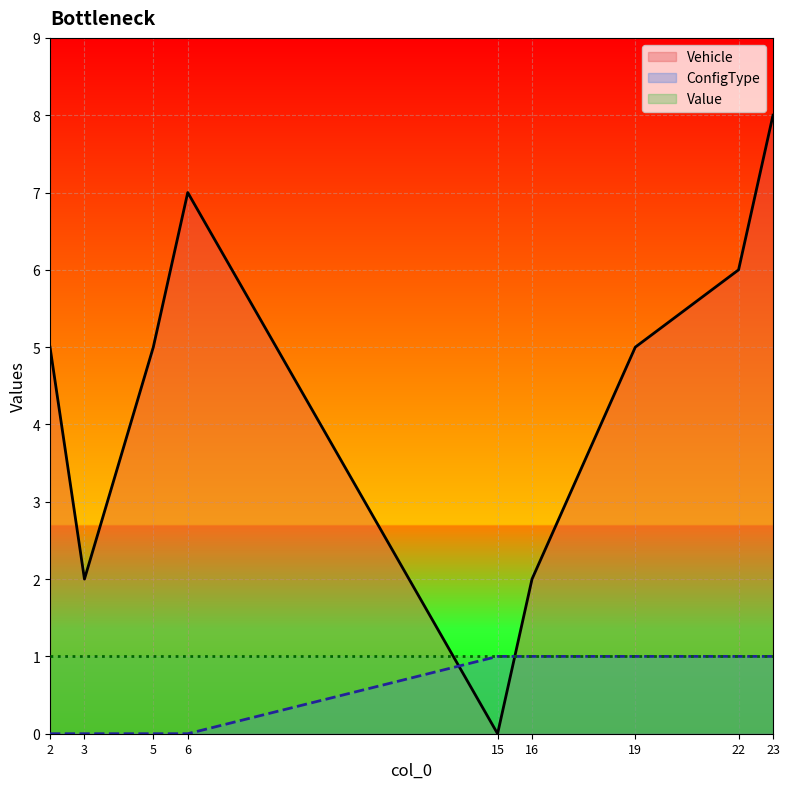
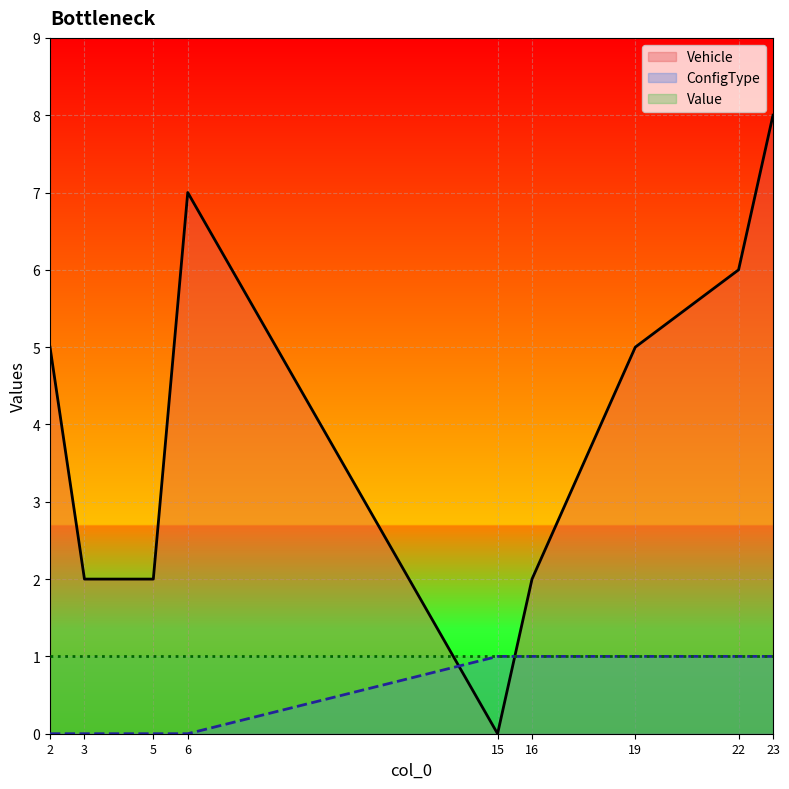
  {
    "Vehicle": {
      "2": 5,
      "3": 2,
-     "5": 5,
+     "5": 2,
      "6": 7,
      "15": 0,
      "16": 2,
      "19": 5,
      "22": 6,
      "23": 8
    },
    "ConfigType": {
      "2": 0,
      "3": 0,
      "5": 0,
      "6": 0
    },
    "Value": {
      "2": 1,
      "3": 1,
      "5": 1,
      "6": 1
    }
  }
